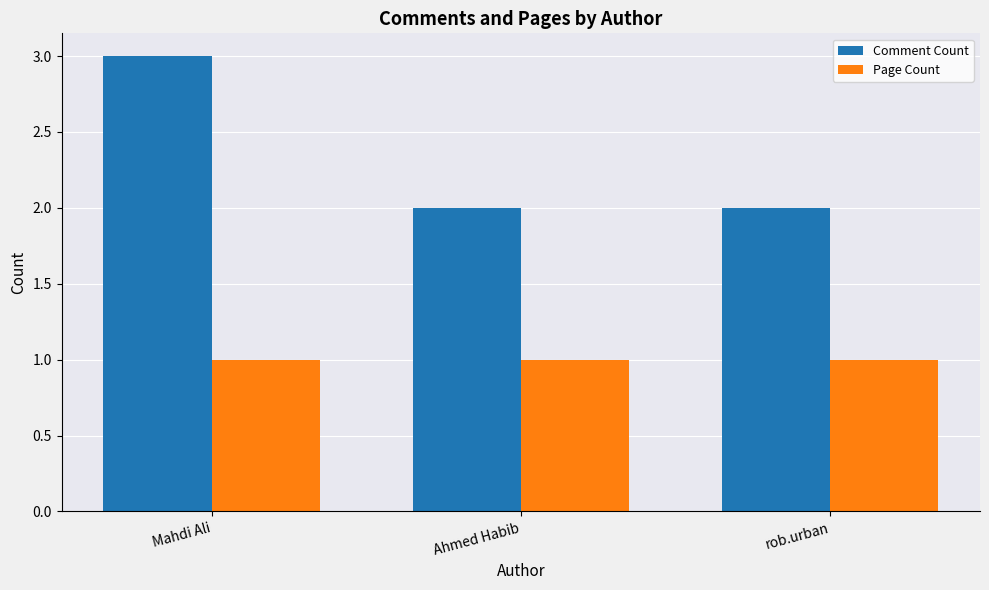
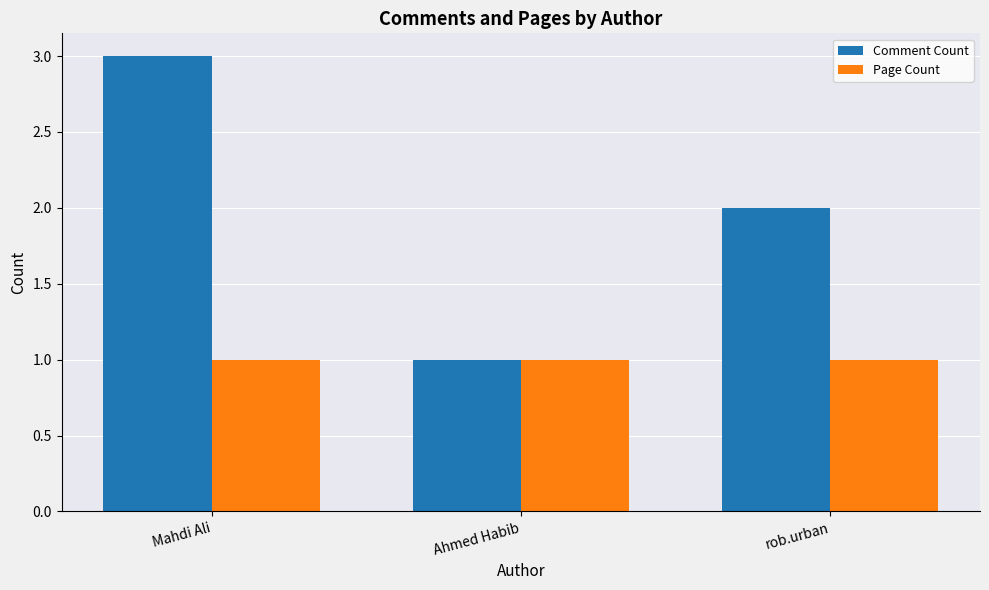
  {
    "Comment Count": {
      "Mahdi Ali": 3,
-     "Ahmed Habib": 2,
+     "Ahmed Habib": 1,
      "rob.urban": 2
    },
    "Page Count": {
      "Mahdi Ali": 1,
      "Ahmed Habib": 1,
      "rob.urban": 1
    }
  }
